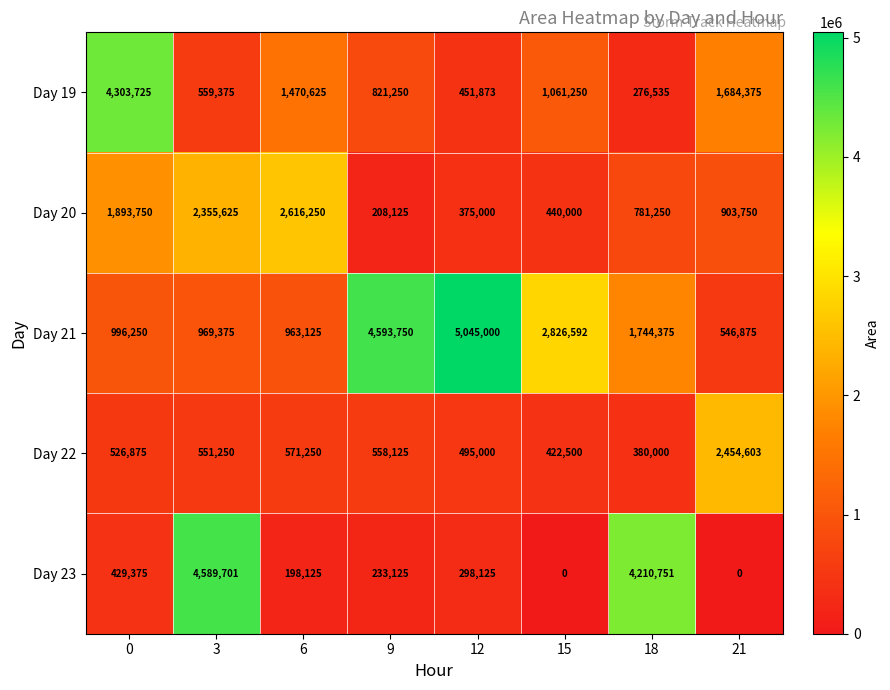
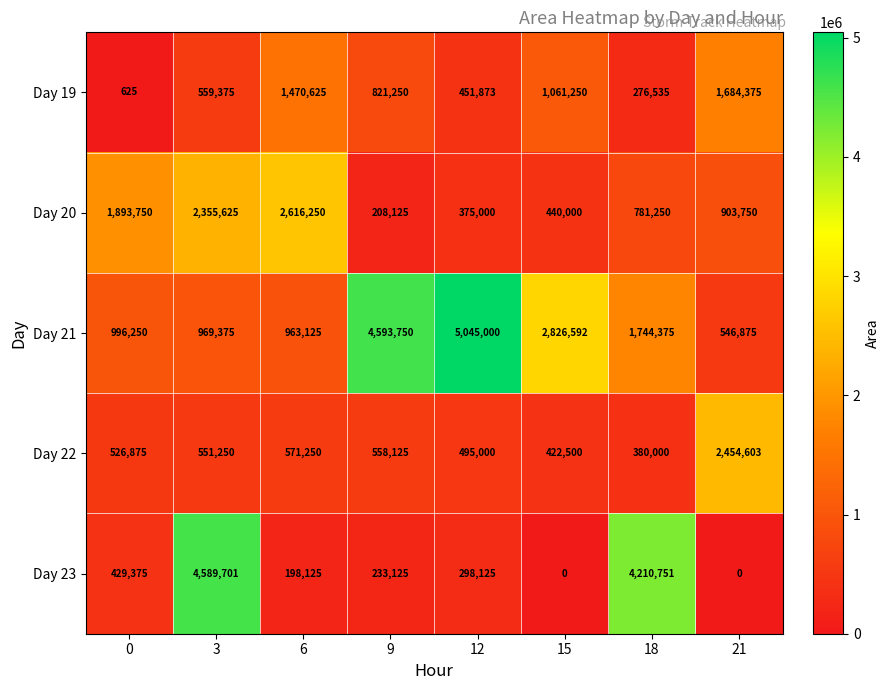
  {
    "Day 19": {
-     "0": "4,303,725",
+     "0": "625",
      "3": "559,375",
      "6": "1,470,625",
      "9": "821,250",
      "12": "451,873",
      "15": "1,061,250",
      "18": "276,535",
      "21": "1,684,375"
    },
    "Day 20": {
      "0": "1,893,750",
      "3": "2,355,625",
      "6": "2,616,250",
      "9": "208,125",
      "12": "375,000",
      "15": "440,000",
      "18": "781,250",
      "21": "903,750"
    },
    "Day 21": {
      "0": "996,250",
      "3": "969,375",
      "6": "963,125",
      "9": "4,593,750",
      "12": "5,045,000",
      "15": "2,826,592",
      "18": "1,744,375",
      "21": "546,875"
    },
    "Day 22": {
      "0": "526,875",
      "3": "551,250",
      "6": "571,250",
      "9": "558,125",
      "12": "495,000",
      "15": "422,500",
      "18": "380,000",
      "21": "2,454,603"
    },
    "Day 23": {
      "0": "429,375",
      "3": "4,589,701",
      "6": "198,125",
      "9": "233,125",
      "12": "298,125",
      "15": "0",
      "18": "4,210,751",
      "21": "0"
    }
  }
